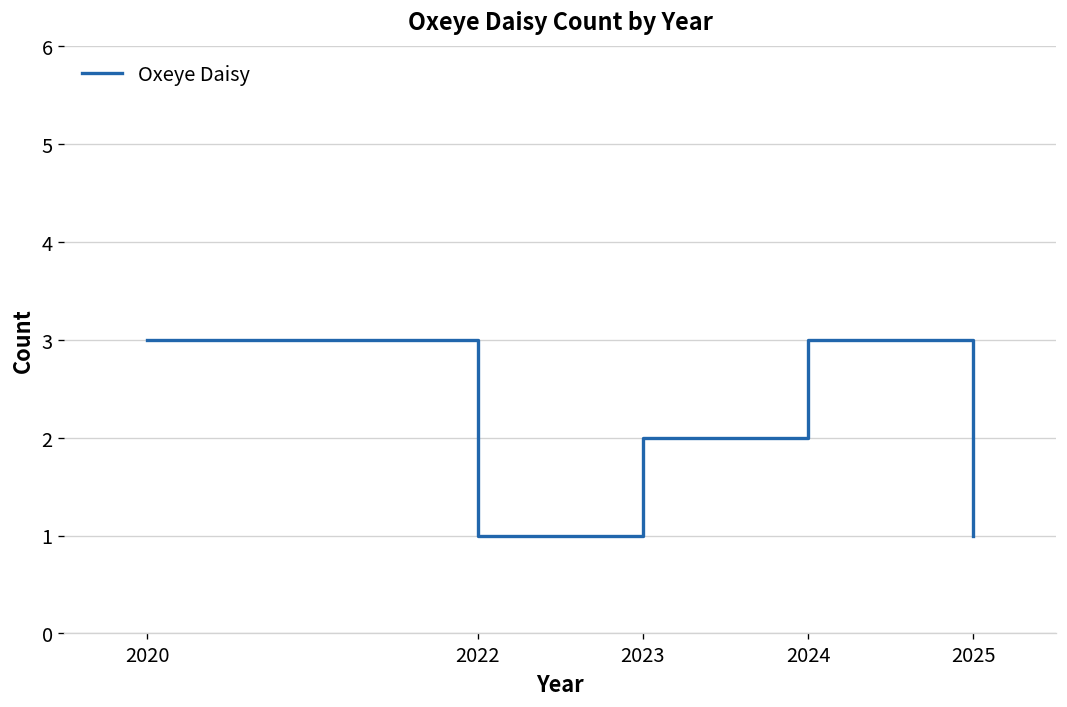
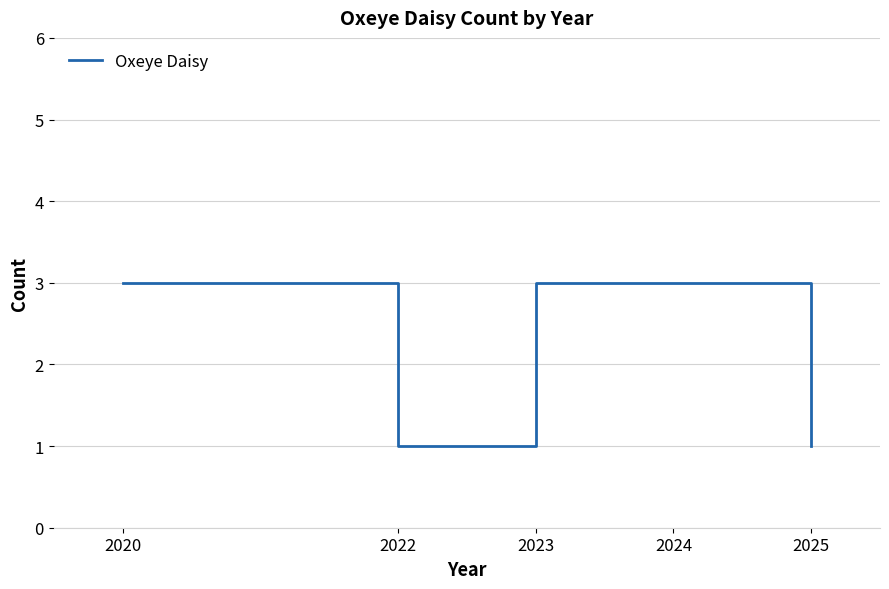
  {
    "2020": 3,
    "2022": 1,
-   "2023": 2,
+   "2023": 3,
    "2024": 3,
    "2025": 1
  }
